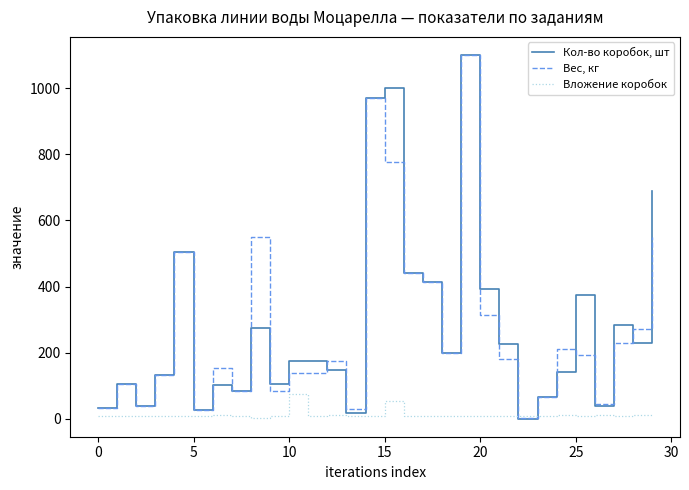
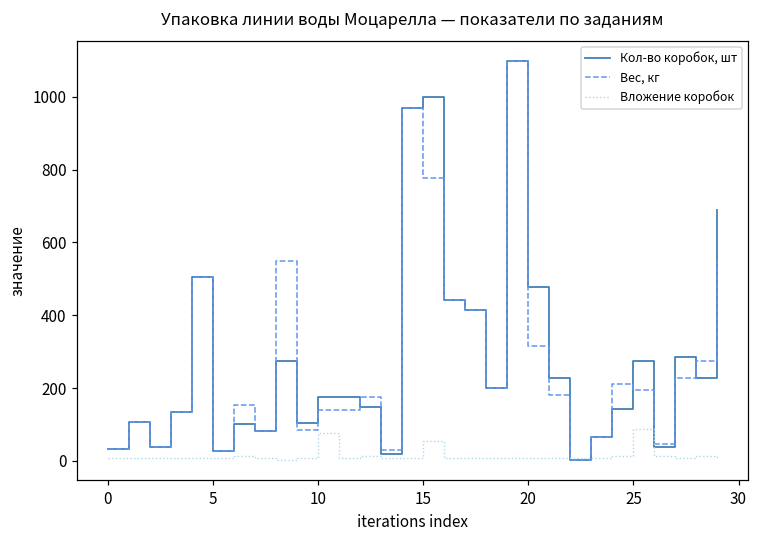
  {
    "Кол-во коробок, шт": {
      "10": 170,
      "15": 1000,
-     "20": 390,
-     "25": 380
+     "20": 480,
+     "25": 270
    },
    "Вес, кг": {
      "10": 140,
      "15": 780,
      "20": 320,
      "25": 190
    },
    "Вложение коробок": {
      "0": 10,
      "5": 10,
      "10": 80,
      "15": 60,
      "20": 10,
-     "25": 10
+     "25": 90
    }
  }
